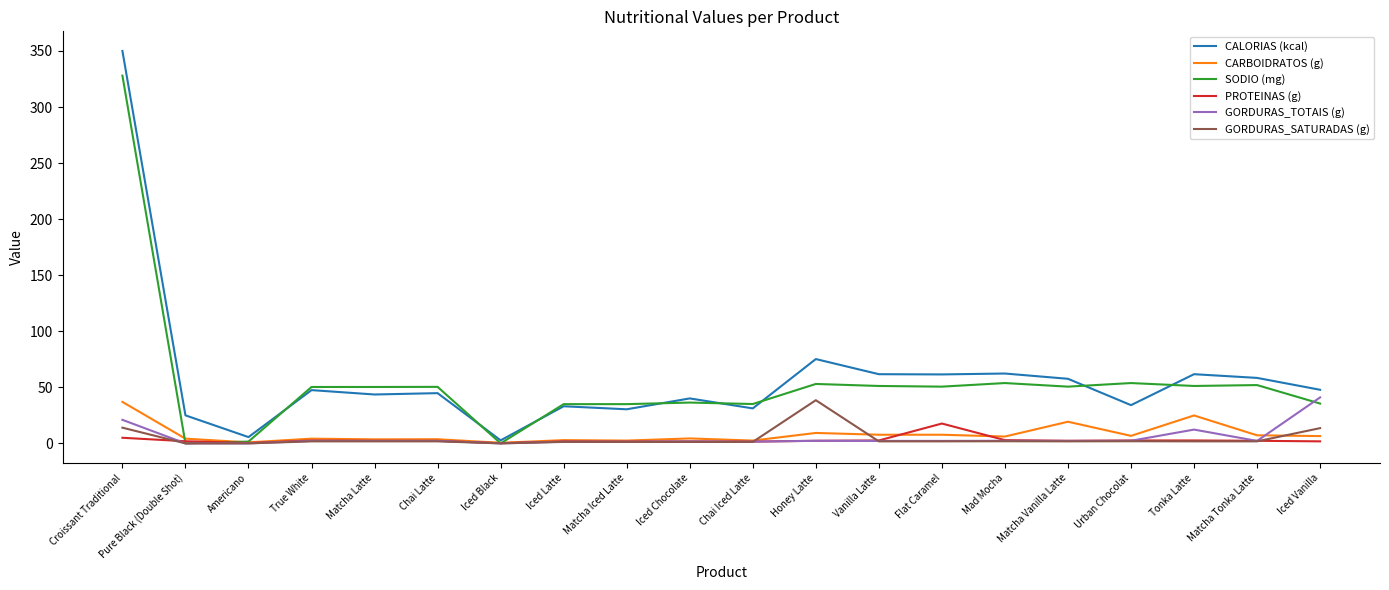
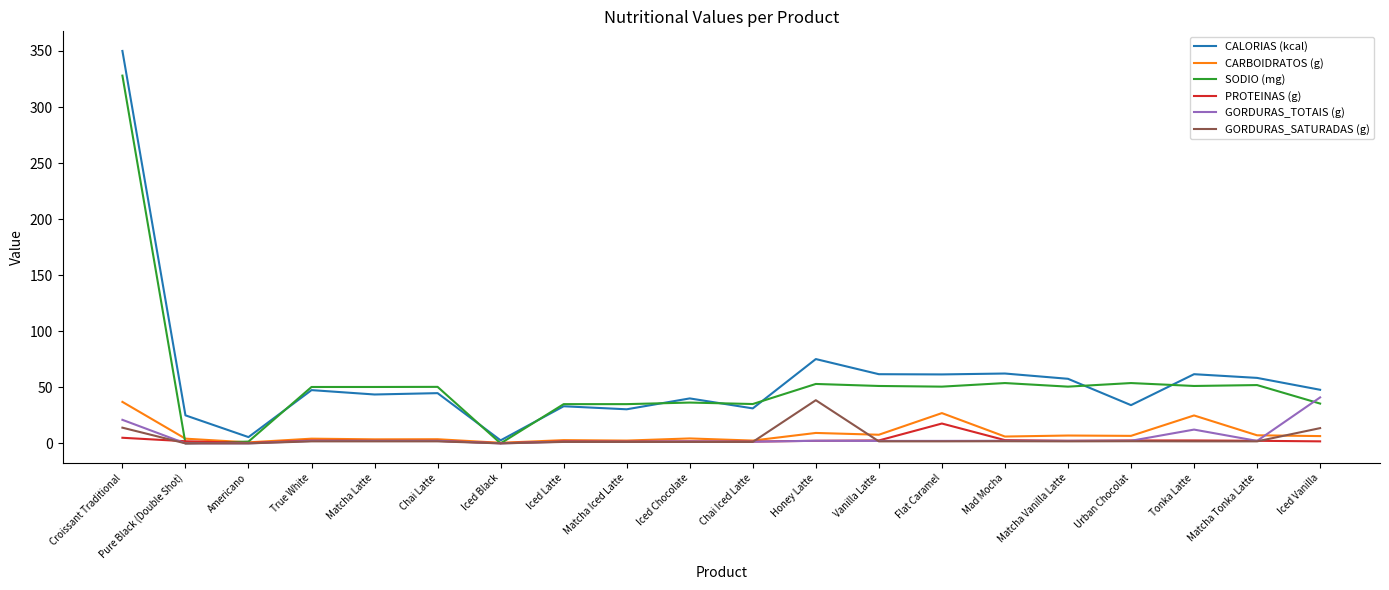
  {
    "CALORIAS (kcal)": {
      "Croissant Traditional": 350,
      "Pure Black (Double Shot)": 25,
      "Americano": 6,
      "True White": 48,
      "Matcha Latte": 44,
      "Chai Latte": 45,
      "Matcha Iced Latte": 30,
      "Iced Chocolate": 40,
      "Chai Iced Latte": 31,
      "Honey Latte": 75,
      "Vanilla Latte": 62,
      "Flat Caramel": 62,
      "Mad Mocha": 62,
      "Matcha Vanilla Latte": 58,
      "Urban Chocolat": 34,
      "Tonka Latte": 62,
      "Matcha Tonka Latte": 58,
      "Iced Vanilla": 48
    },
    "CARBOIDRATOS (g)": {
      "Croissant Traditional": 37,
      "Iced Chocolate": 4,
      "Honey Latte": 9,
      "Vanilla Latte": 8,
-     "Flat Caramel": 8,
+     "Flat Caramel": 27,
      "Mad Mocha": 6,
-     "Matcha Vanilla Latte": 19,
+     "Matcha Vanilla Latte": 7,
      "Urban Chocolat": 7,
      "Tonka Latte": 25,
      "Matcha Tonka Latte": 7,
      "Iced Vanilla": 7
    },
    "SODIO (mg)": {
      "Croissant Traditional": 328,
      "True White": 50,
      "Matcha Latte": 50,
      "Chai Latte": 50,
      "Matcha Iced Latte": 35,
      "Iced Chocolate": 36,
      "Chai Iced Latte": 35,
      "Honey Latte": 53,
      "Vanilla Latte": 51,
      "Flat Caramel": 51,
      "Mad Mocha": 54,
      "Matcha Vanilla Latte": 51,
      "Urban Chocolat": 54,
      "Tonka Latte": 51,
      "Matcha Tonka Latte": 52,
      "Iced Vanilla": 36
    },
    "PROTEINAS (g)": {
      "Croissant Traditional": 5,
      "Flat Caramel": 18,
      "Iced Vanilla": 2
    },
    "GORDURAS_TOTAIS (g)": {
      "Croissant Traditional": 21,
      "Tonka Latte": 12,
      "Iced Vanilla": 41
    },
    "GORDURAS_SATURADAS (g)": {
      "Croissant Traditional": 14,
      "Honey Latte": 39,
      "Iced Vanilla": 14
    }
  }
